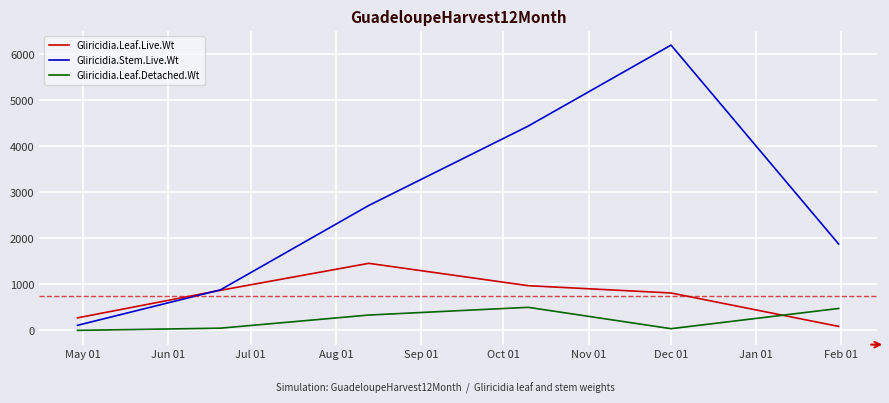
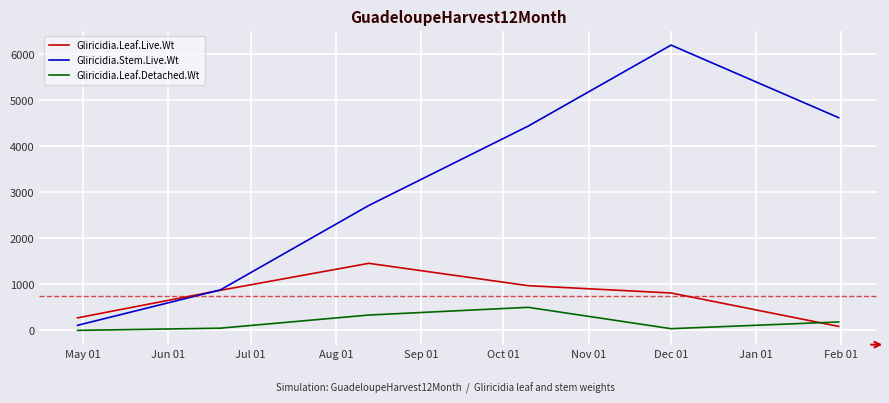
  {
    "Gliricidia.Leaf.Live.Wt": {
      "Dec 01": 800,
      "Feb 01": 100
    },
    "Gliricidia.Stem.Live.Wt": {
      "Dec 01": 6200,
-     "Feb 01": 1900
+     "Feb 01": 4600
    },
    "Gliricidia.Leaf.Detached.Wt": {
      "Dec 01": 0,
-     "Feb 01": 500
+     "Feb 01": 200
    }
  }
